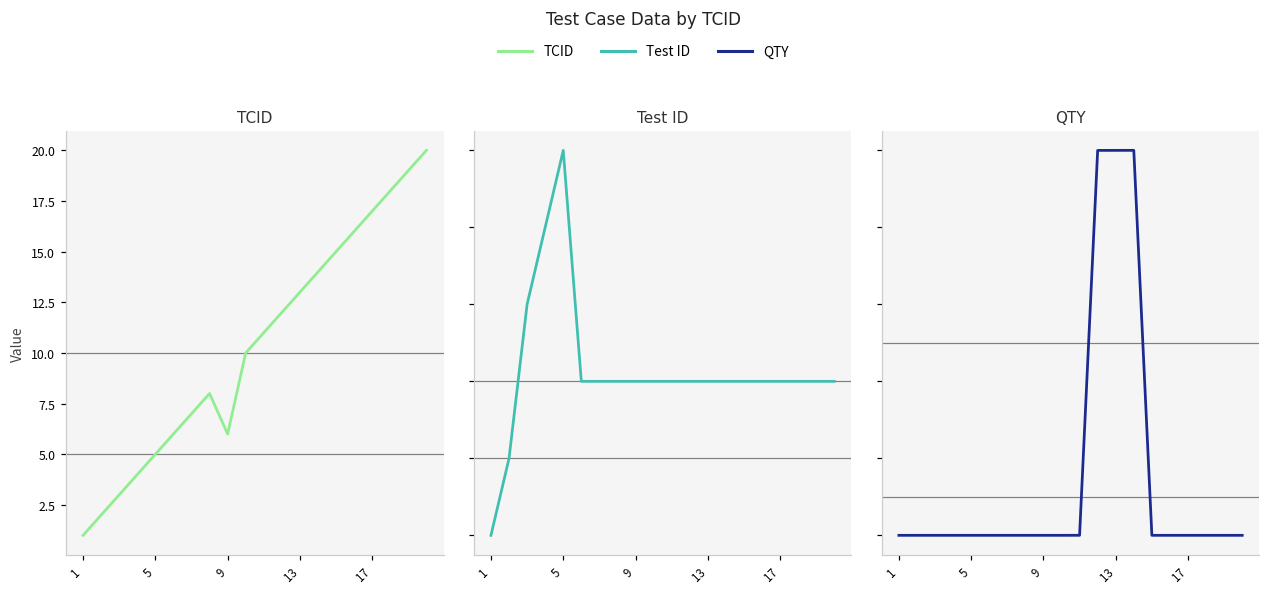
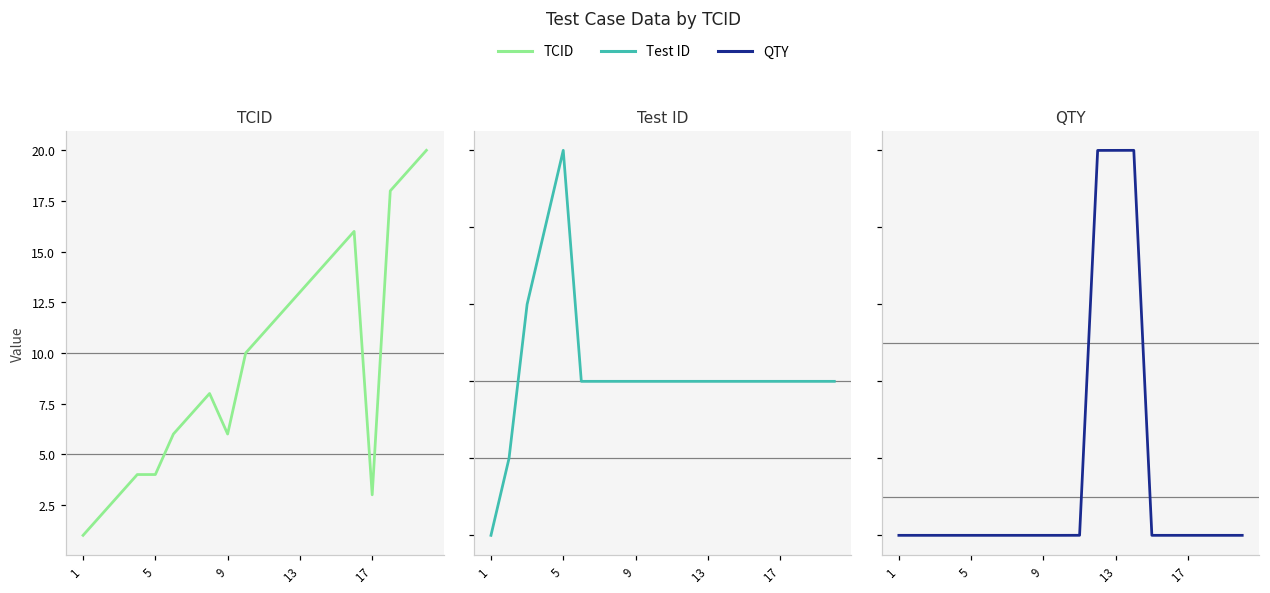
  {
    "TCID": {
      "1": 1,
-     "5": 5,
+     "5": 4,
      "9": 6,
      "13": 13,
-     "17": 17
+     "17": 3
    }
  }
